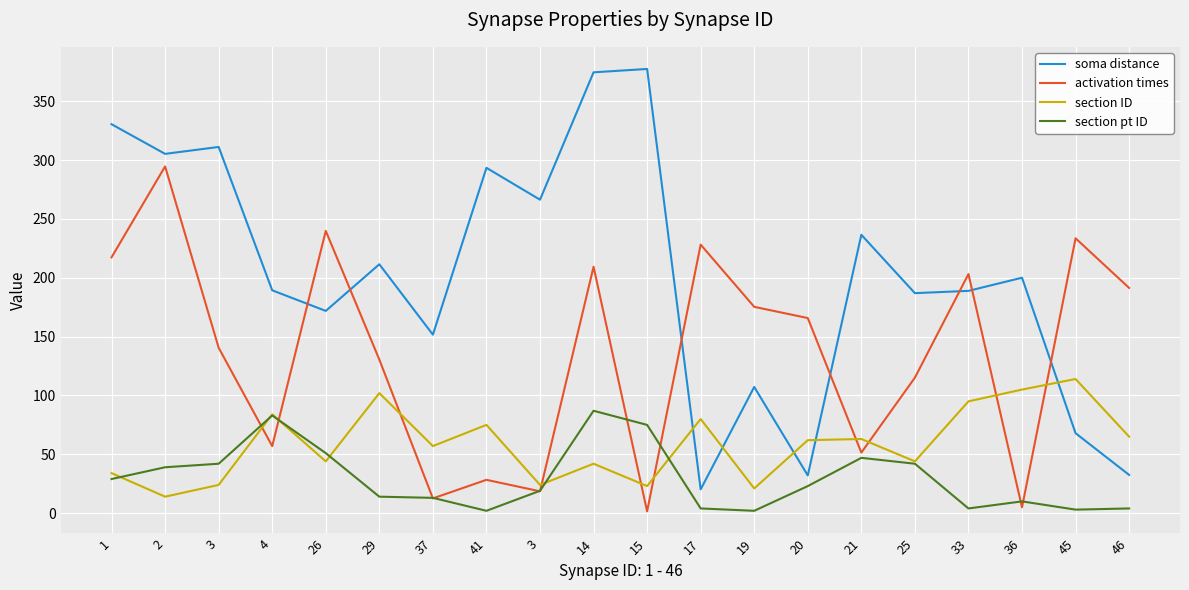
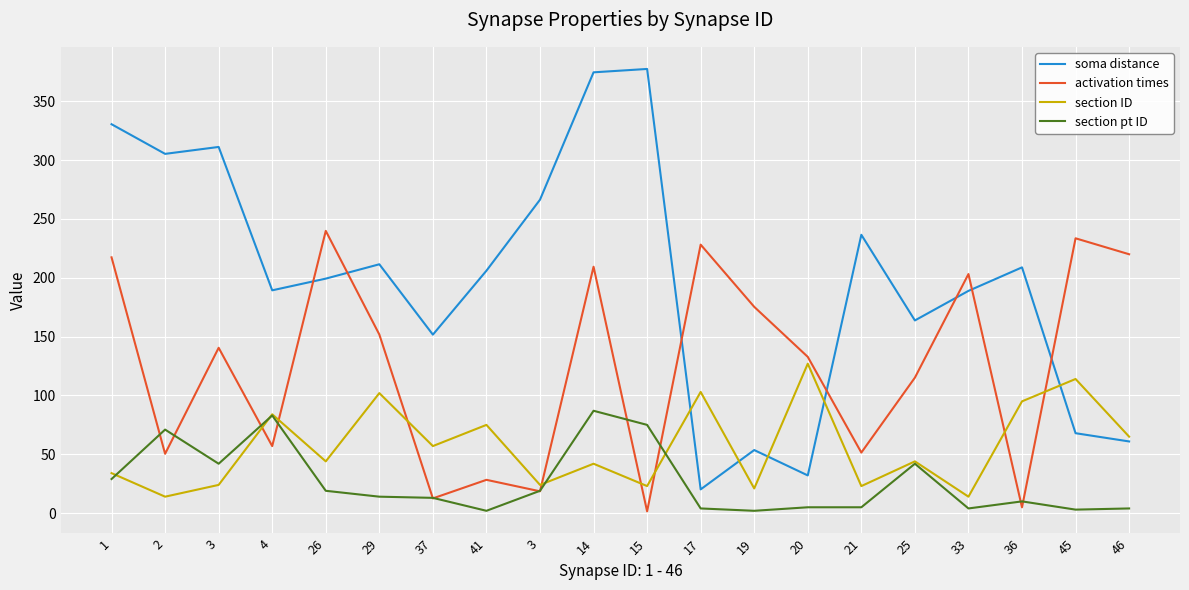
  {
    "soma distance": {
      "1": 330,
      "2": 305,
      "4": 189,
-     "26": 172,
+     "26": 199,
      "29": 211,
      "37": 152,
-     "41": 293,
+     "41": 206,
      "14": 375,
      "15": 377,
      "17": 20,
-     "19": 107,
+     "19": 54,
      "20": 32,
      "21": 237,
-     "25": 187,
+     "25": 164,
      "33": 189,
-     "36": 200,
+     "36": 209,
      "45": 68,
-     "46": 33
+     "46": 61
    },
    "activation times": {
      "1": 217,
-     "2": 295,
+     "2": 50,
      "4": 57,
      "26": 240,
-     "29": 130,
+     "29": 152,
      "41": 28,
      "14": 209,
      "15": 2,
      "17": 228,
      "19": 175,
-     "20": 166,
+     "20": 133,
      "21": 51,
      "25": 115,
      "33": 203,
      "36": 5,
      "45": 234,
-     "46": 191
+     "46": 220
    },
    "section ID": {
      "1": 34,
      "2": 14,
      "26": 44,
      "29": 102,
      "37": 57,
      "41": 75,
      "14": 42,
      "15": 23,
-     "17": 80,
+     "17": 103,
      "19": 21,
-     "20": 62,
-     "21": 63,
-     "33": 95,
-     "36": 105,
+     "20": 127,
+     "21": 23,
+     "33": 14,
+     "36": 95,
      "45": 114,
      "46": 65
    },
    "section pt ID": {
      "1": 29,
-     "2": 39,
-     "26": 51,
+     "2": 71,
+     "26": 19,
      "29": 14,
      "41": 2,
      "14": 87,
      "15": 75,
      "17": 4,
      "19": 2,
-     "20": 23,
-     "21": 47,
+     "20": 5,
+     "21": 5,
      "33": 4,
      "36": 10,
      "45": 3,
      "46": 4
    }
  }
